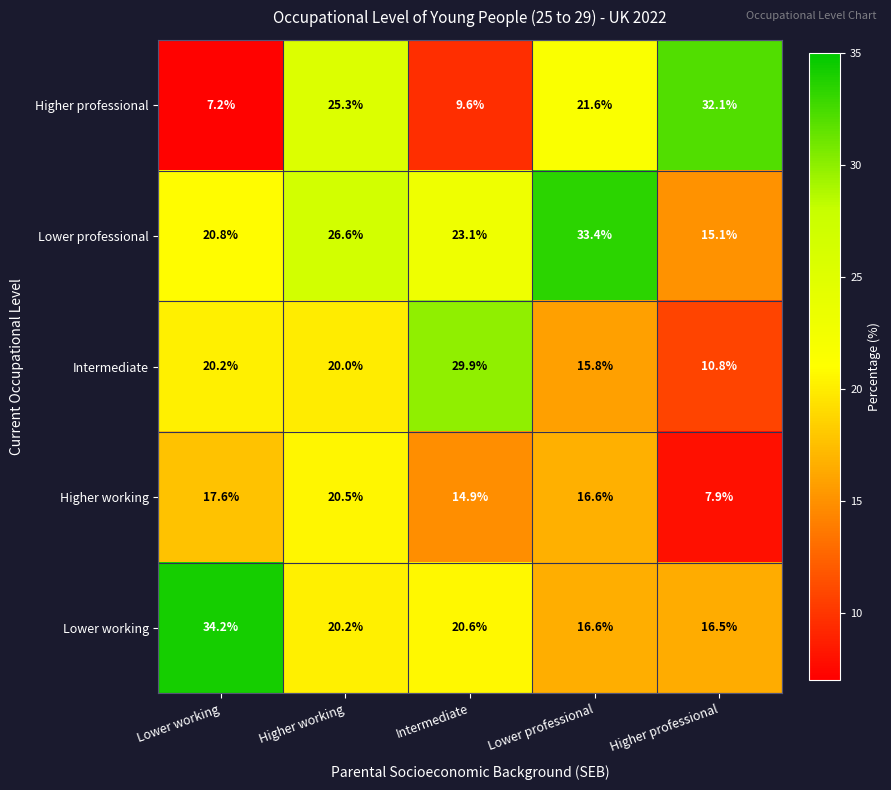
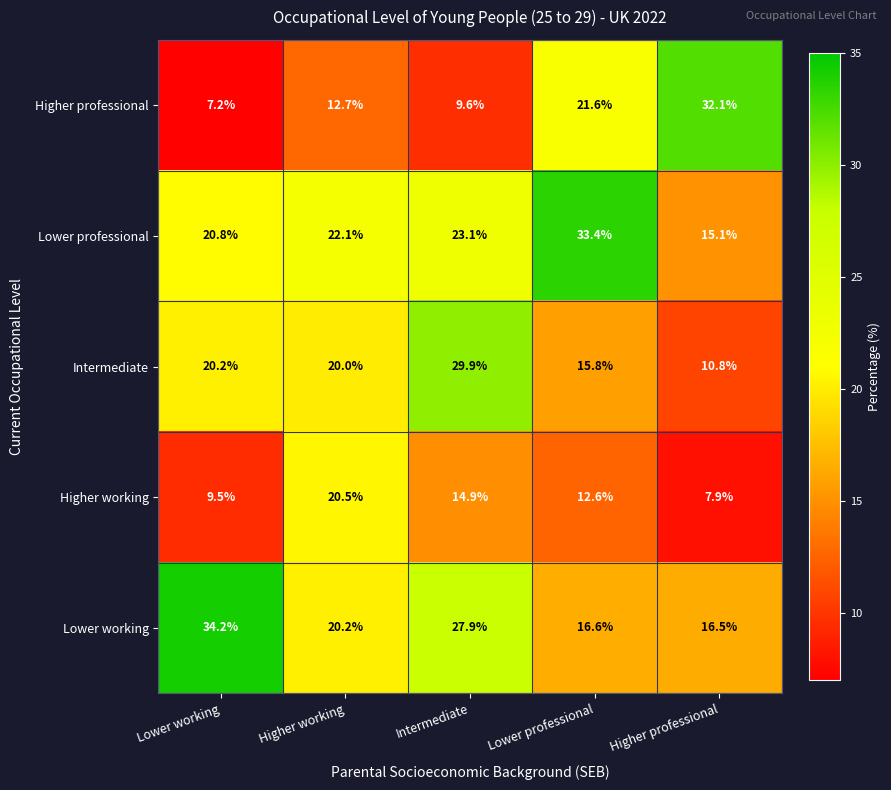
  {
    "Higher professional": {
      "Lower working": "7.2%",
-     "Higher working": "25.3%",
+     "Higher working": "12.7%",
      "Intermediate": "9.6%",
      "Lower professional": "21.6%",
      "Higher professional": "32.1%"
    },
    "Lower professional": {
      "Lower working": "20.8%",
-     "Higher working": "26.6%",
+     "Higher working": "22.1%",
      "Intermediate": "23.1%",
      "Lower professional": "33.4%",
      "Higher professional": "15.1%"
    },
    "Intermediate": {
      "Lower working": "20.2%",
      "Higher working": "20.0%",
      "Intermediate": "29.9%",
      "Lower professional": "15.8%",
      "Higher professional": "10.8%"
    },
    "Higher working": {
-     "Lower working": "17.6%",
+     "Lower working": "9.5%",
      "Higher working": "20.5%",
      "Intermediate": "14.9%",
-     "Lower professional": "16.6%",
+     "Lower professional": "12.6%",
      "Higher professional": "7.9%"
    },
    "Lower working": {
      "Lower working": "34.2%",
      "Higher working": "20.2%",
-     "Intermediate": "20.6%",
+     "Intermediate": "27.9%",
      "Lower professional": "16.6%",
      "Higher professional": "16.5%"
    }
  }
